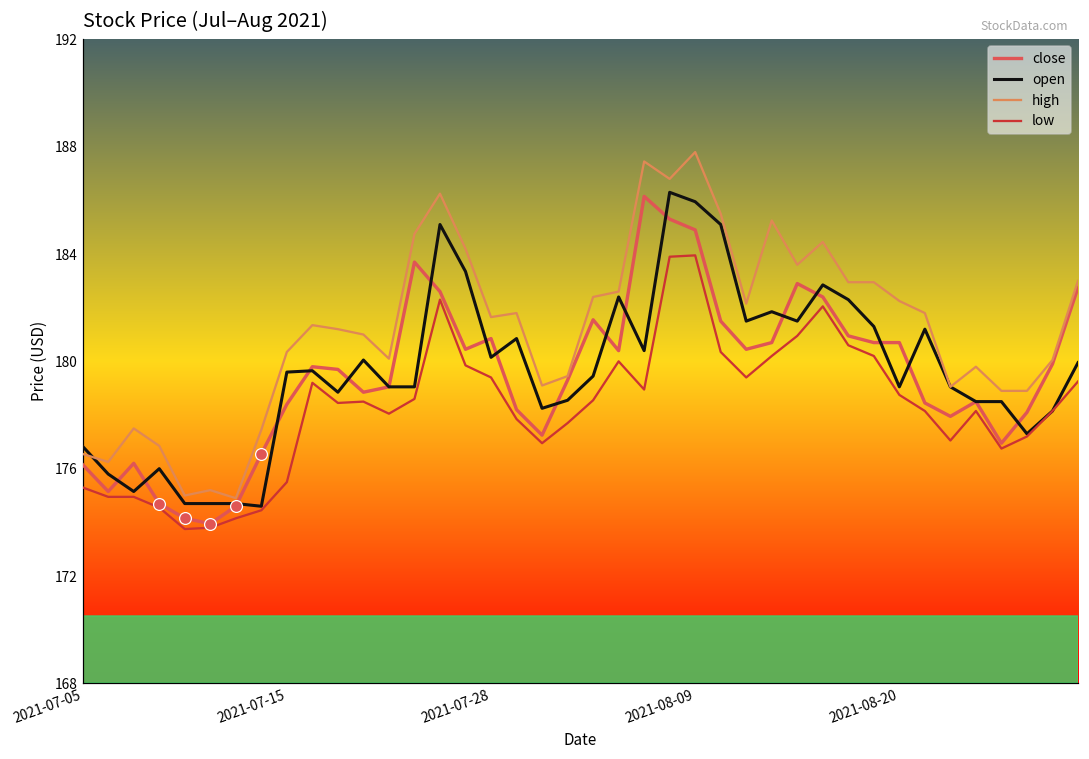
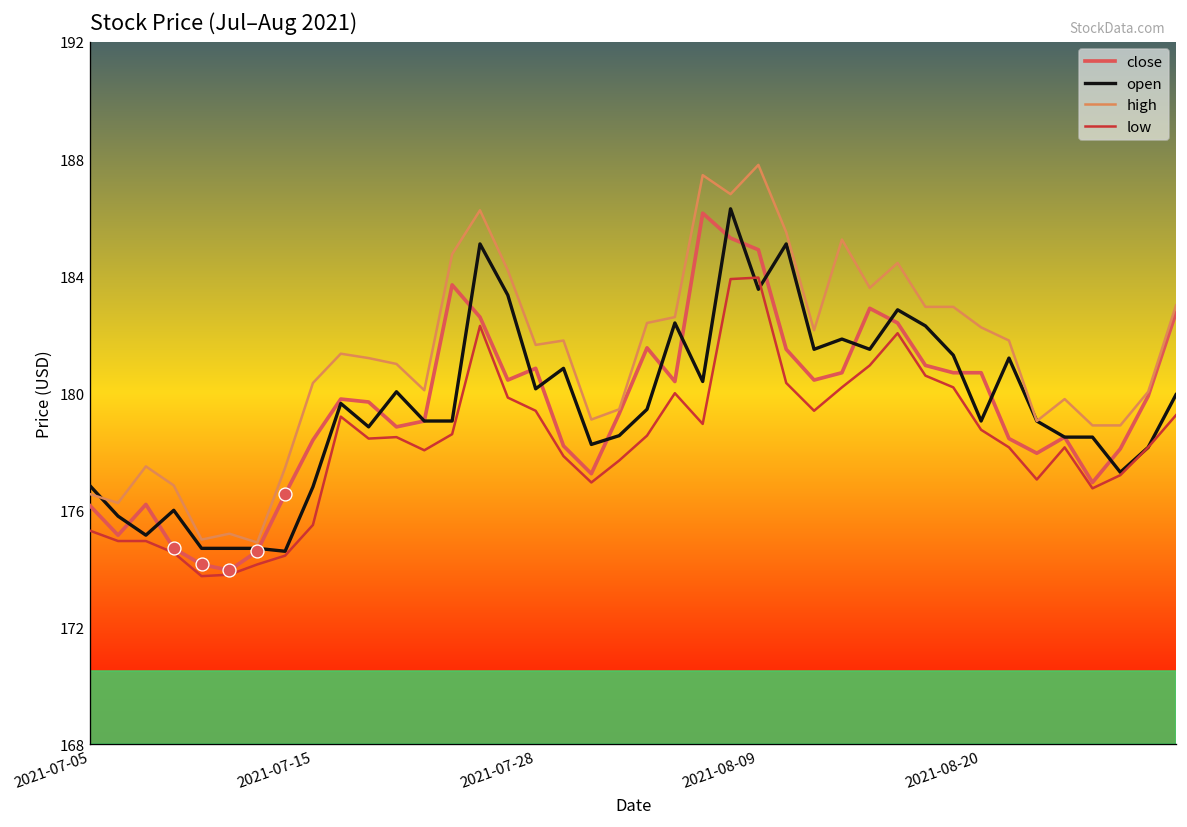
  {
    "open": {
      "2021-07-05": 176.8,
-     "2021-07-15": 179.6,
+     "2021-07-15": 176.8,
      "2021-07-28": 180.2,
-     "2021-08-09": 186.0,
+     "2021-08-09": 183.6,
      "2021-08-20": 179.1
    }
  }
